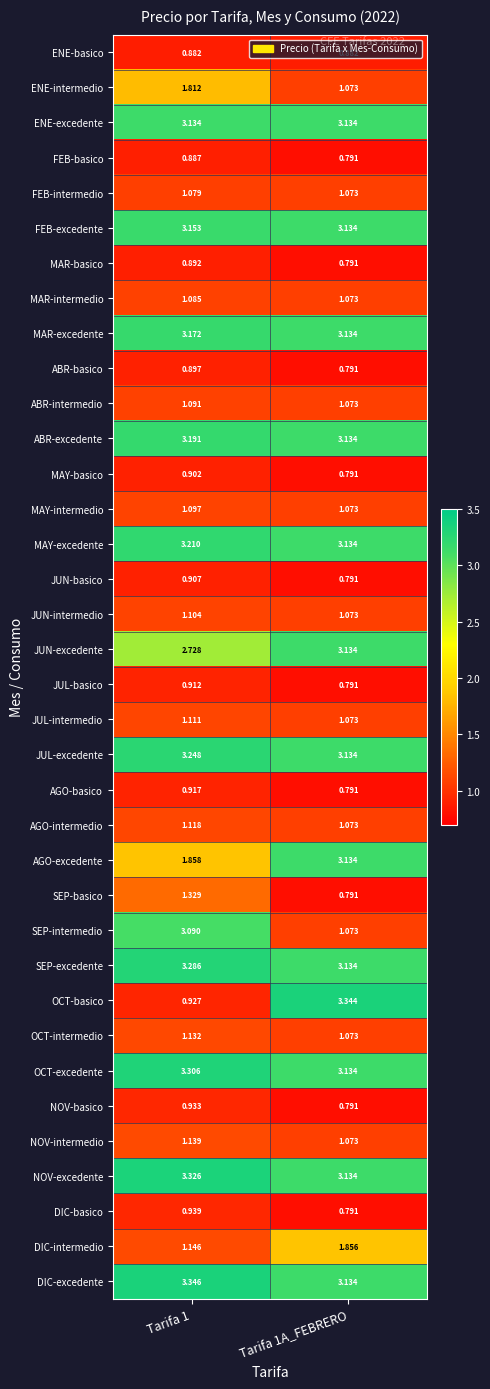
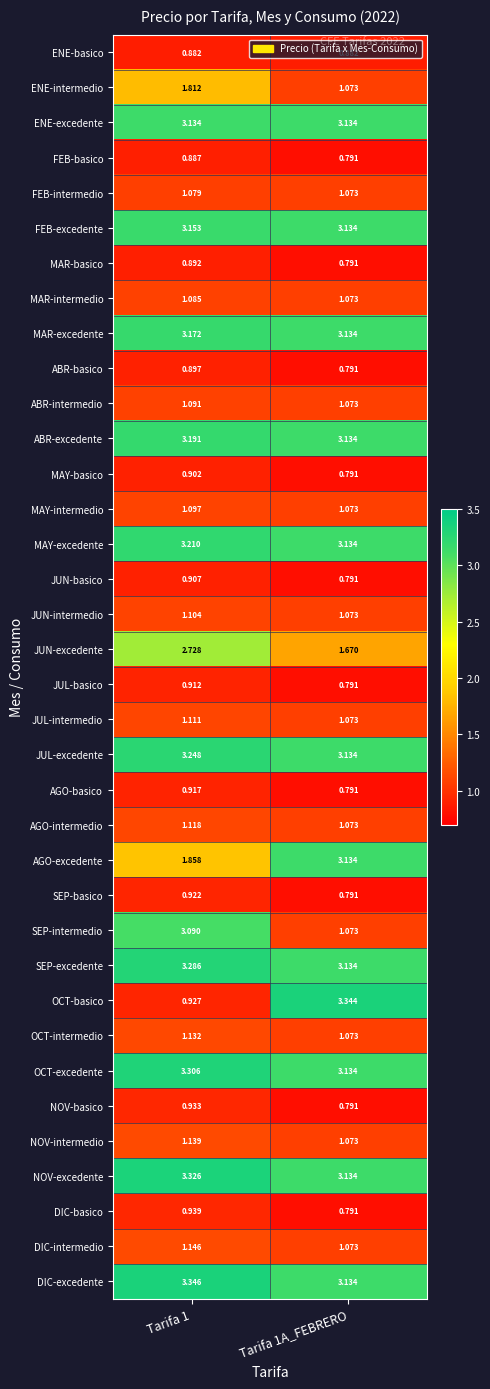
  {
    "ENE-basico": {
      "Tarifa 1": 0.882
    },
    "ENE-intermedio": {
      "Tarifa 1": 1.812,
      "Tarifa 1A_FEBRERO": 1.073
    },
    "ENE-excedente": {
      "Tarifa 1": 3.134,
      "Tarifa 1A_FEBRERO": 3.134
    },
    "FEB-basico": {
      "Tarifa 1": 0.887,
      "Tarifa 1A_FEBRERO": 0.791
    },
    "FEB-intermedio": {
      "Tarifa 1": 1.079,
      "Tarifa 1A_FEBRERO": 1.073
    },
    "FEB-excedente": {
      "Tarifa 1": 3.153,
      "Tarifa 1A_FEBRERO": 3.134
    },
    "MAR-basico": {
      "Tarifa 1": 0.892,
      "Tarifa 1A_FEBRERO": 0.791
    },
    "MAR-intermedio": {
      "Tarifa 1": 1.085,
      "Tarifa 1A_FEBRERO": 1.073
    },
    "MAR-excedente": {
      "Tarifa 1": 3.172,
      "Tarifa 1A_FEBRERO": 3.134
    },
    "ABR-basico": {
      "Tarifa 1": 0.897,
      "Tarifa 1A_FEBRERO": 0.791
    },
    "ABR-intermedio": {
      "Tarifa 1": 1.091,
      "Tarifa 1A_FEBRERO": 1.073
    },
    "ABR-excedente": {
      "Tarifa 1": 3.191,
      "Tarifa 1A_FEBRERO": 3.134
    },
    "MAY-basico": {
      "Tarifa 1": 0.902,
      "Tarifa 1A_FEBRERO": 0.791
    },
    "MAY-intermedio": {
      "Tarifa 1": 1.097,
      "Tarifa 1A_FEBRERO": 1.073
    },
    "MAY-excedente": {
      "Tarifa 1": 3.210,
      "Tarifa 1A_FEBRERO": 3.134
    },
    "JUN-basico": {
      "Tarifa 1": 0.907,
      "Tarifa 1A_FEBRERO": 0.791
    },
    "JUN-intermedio": {
      "Tarifa 1": 1.104,
      "Tarifa 1A_FEBRERO": 1.073
    },
    "JUN-excedente": {
      "Tarifa 1": 2.728,
-     "Tarifa 1A_FEBRERO": 3.134
+     "Tarifa 1A_FEBRERO": 1.670
    },
    "JUL-basico": {
      "Tarifa 1": 0.912,
      "Tarifa 1A_FEBRERO": 0.791
    },
    "JUL-intermedio": {
      "Tarifa 1": 1.111,
      "Tarifa 1A_FEBRERO": 1.073
    },
    "JUL-excedente": {
      "Tarifa 1": 3.248,
      "Tarifa 1A_FEBRERO": 3.134
    },
    "AGO-basico": {
      "Tarifa 1": 0.917,
      "Tarifa 1A_FEBRERO": 0.791
    },
    "AGO-intermedio": {
      "Tarifa 1": 1.118,
      "Tarifa 1A_FEBRERO": 1.073
    },
    "AGO-excedente": {
      "Tarifa 1": 1.858,
      "Tarifa 1A_FEBRERO": 3.134
    },
    "SEP-basico": {
-     "Tarifa 1": 1.329,
+     "Tarifa 1": 0.922,
      "Tarifa 1A_FEBRERO": 0.791
    },
    "SEP-intermedio": {
      "Tarifa 1": 3.090,
      "Tarifa 1A_FEBRERO": 1.073
    },
    "SEP-excedente": {
      "Tarifa 1": 3.286,
      "Tarifa 1A_FEBRERO": 3.134
    },
    "OCT-basico": {
      "Tarifa 1": 0.927,
      "Tarifa 1A_FEBRERO": 3.344
    },
    "OCT-intermedio": {
      "Tarifa 1": 1.132,
      "Tarifa 1A_FEBRERO": 1.073
    },
    "OCT-excedente": {
      "Tarifa 1": 3.306,
      "Tarifa 1A_FEBRERO": 3.134
    },
    "NOV-basico": {
      "Tarifa 1": 0.933,
      "Tarifa 1A_FEBRERO": 0.791
    },
    "NOV-intermedio": {
      "Tarifa 1": 1.139,
      "Tarifa 1A_FEBRERO": 1.073
    },
    "NOV-excedente": {
      "Tarifa 1": 3.326,
      "Tarifa 1A_FEBRERO": 3.134
    },
    "DIC-basico": {
      "Tarifa 1": 0.939,
      "Tarifa 1A_FEBRERO": 0.791
    },
    "DIC-intermedio": {
      "Tarifa 1": 1.146,
-     "Tarifa 1A_FEBRERO": 1.856
+     "Tarifa 1A_FEBRERO": 1.073
    },
    "DIC-excedente": {
      "Tarifa 1": 3.346,
      "Tarifa 1A_FEBRERO": 3.134
    }
  }
